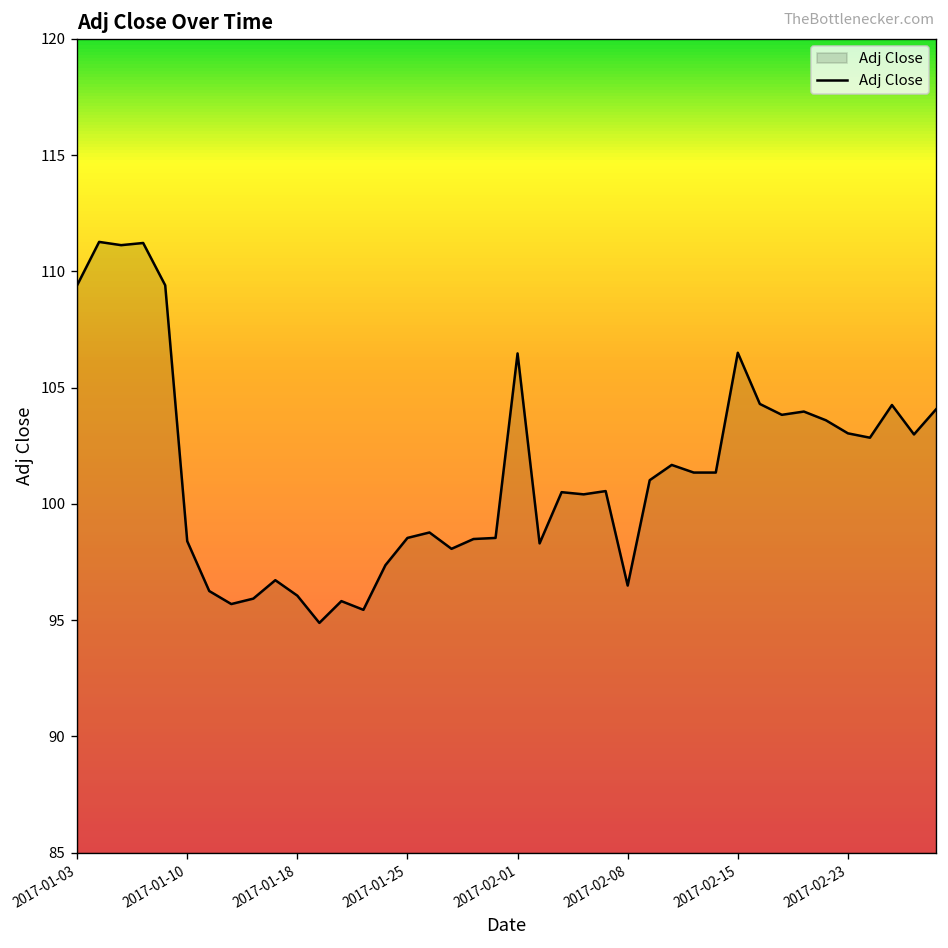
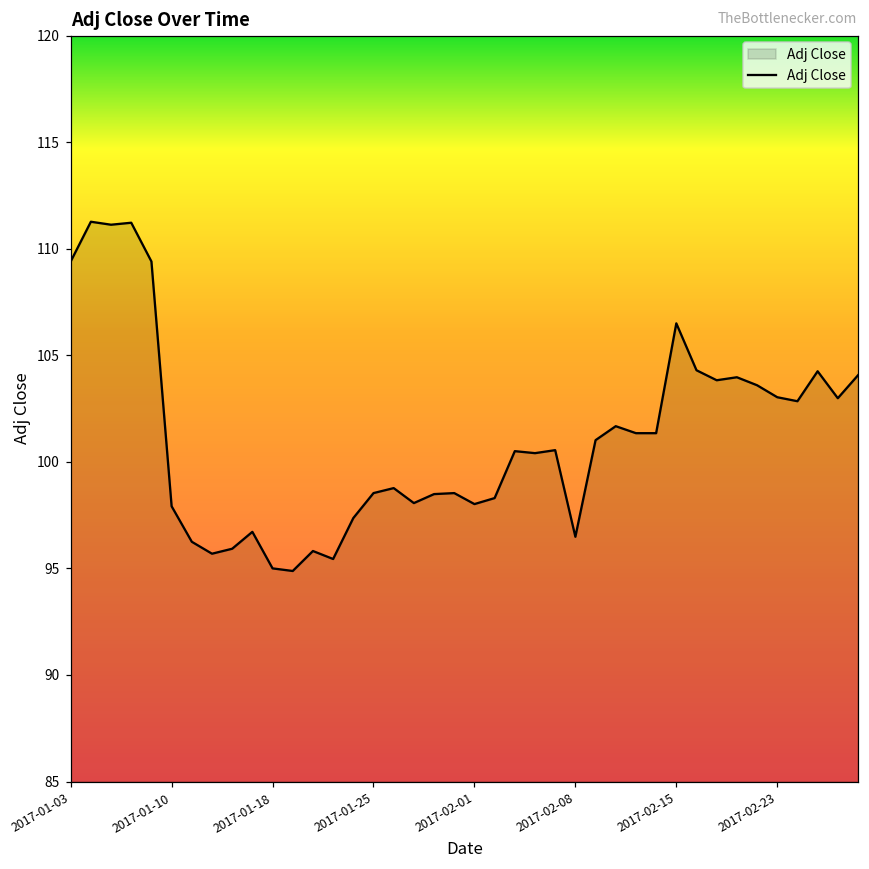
  {
    "2017-01-03": 109.4,
-   "2017-01-10": 98.4,
-   "2017-01-18": 96.1,
+   "2017-01-10": 97.9,
+   "2017-01-18": 95.0,
    "2017-01-25": 98.5,
-   "2017-02-01": 106.5,
+   "2017-02-01": 98.0,
    "2017-02-08": 96.5,
    "2017-02-15": 106.5,
    "2017-02-23": 103.0
  }
